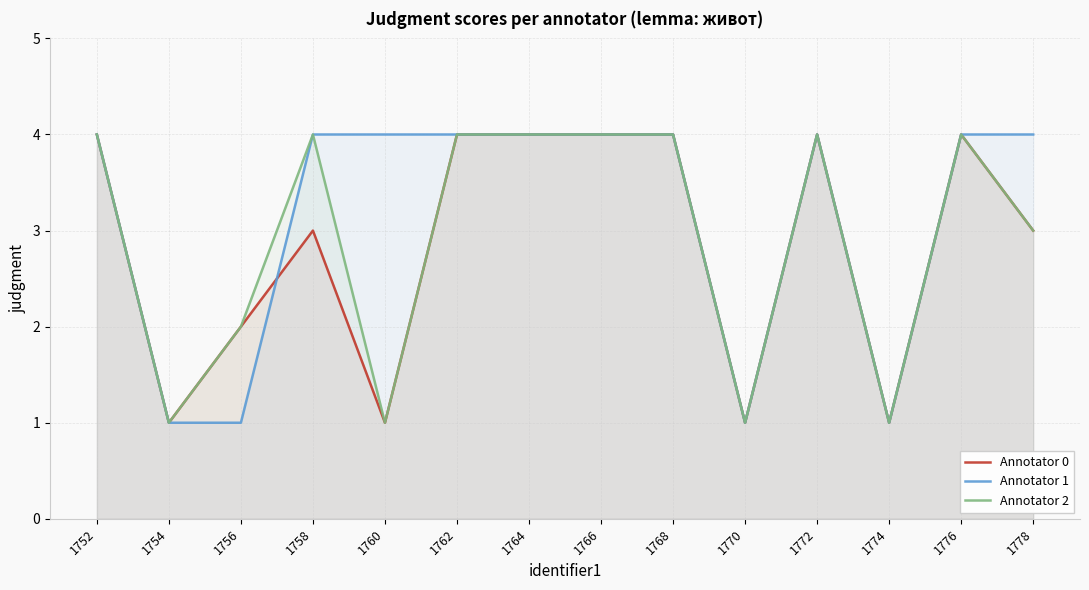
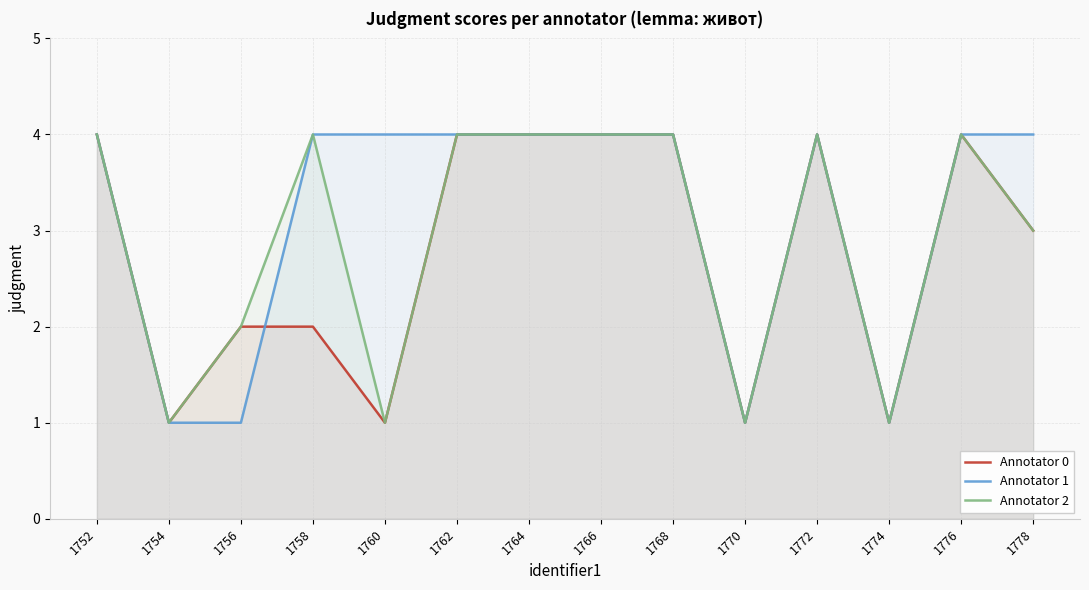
  {
    "Annotator 0": {
-     "1758": 3
+     "1758": 2
    },
    "Annotator 1": {
      "1756": 1,
      "1760": 4,
      "1778": 4
    }
  }
